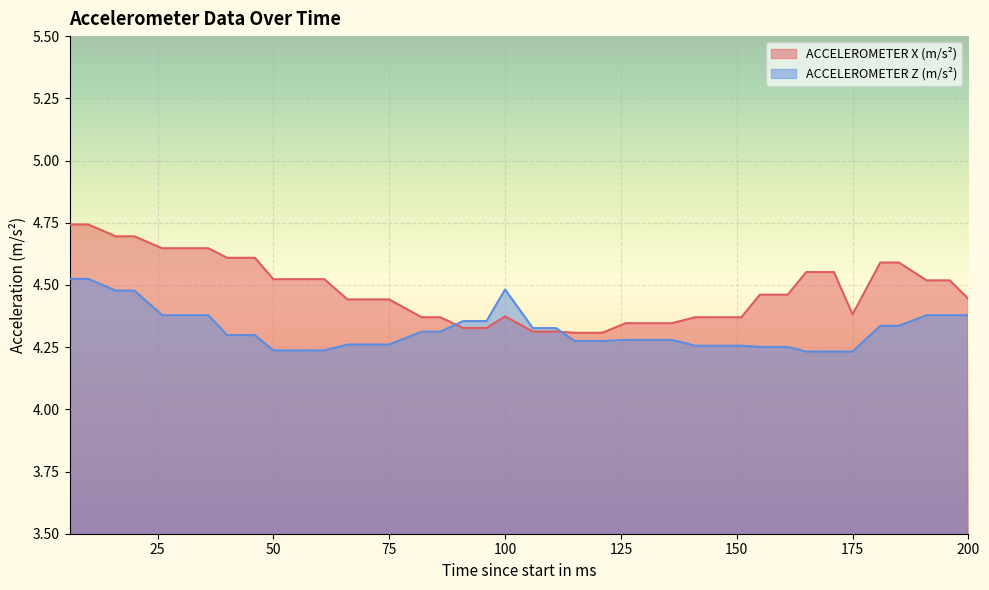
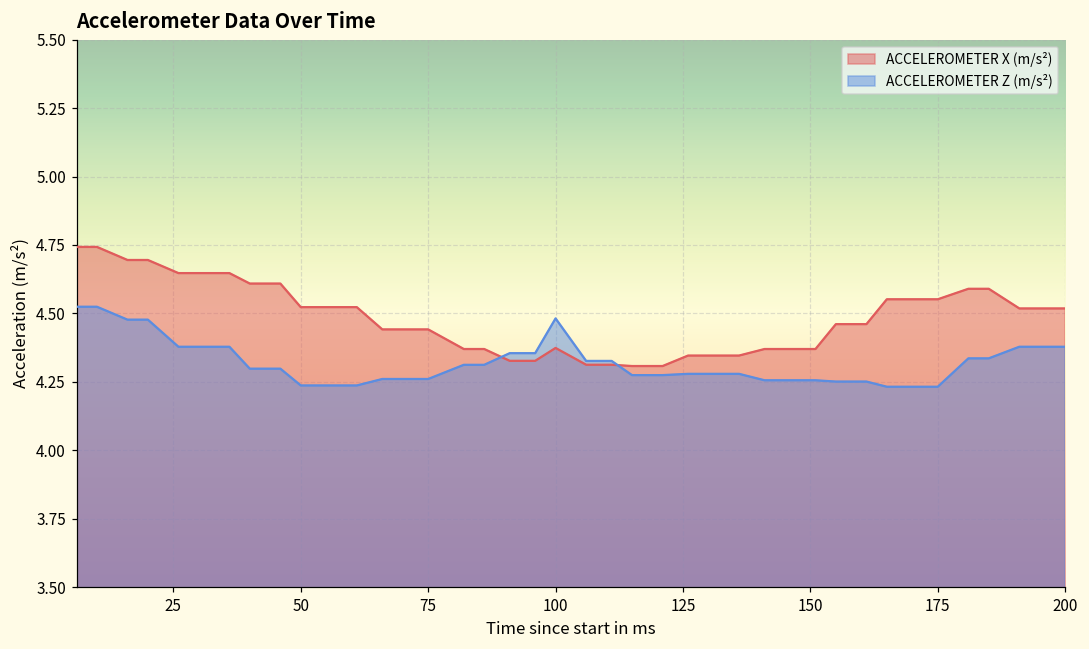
  {
    "ACCELEROMETER X (m/s²)": {
      "50": 4.52,
      "75": 4.44,
      "100": 4.37,
-     "175": 4.38,
-     "200": 4.44
+     "175": 4.55,
+     "200": 4.52
    },
    "ACCELEROMETER Z (m/s²)": {
      "50": 4.24,
      "75": 4.26,
      "100": 4.48,
      "175": 4.23,
      "200": 4.38
    }
  }
